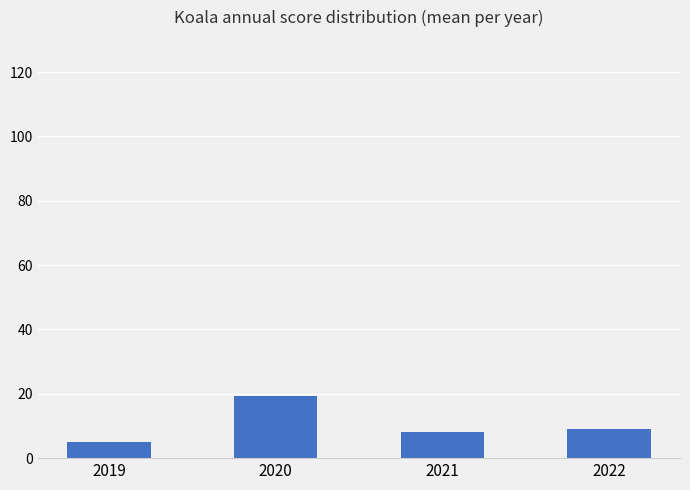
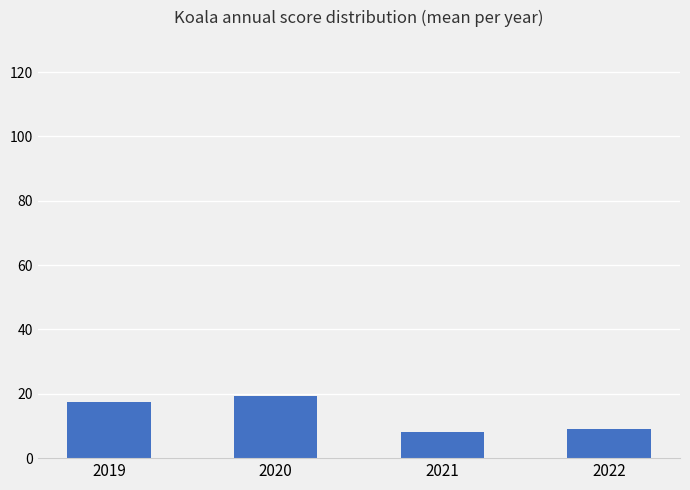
  {
-   "2019": 5,
+   "2019": 18,
    "2020": 19,
    "2021": 8,
    "2022": 9
  }
